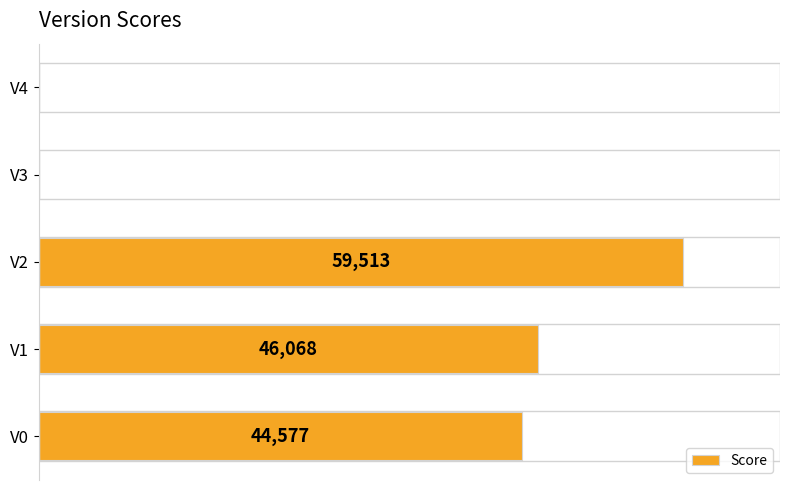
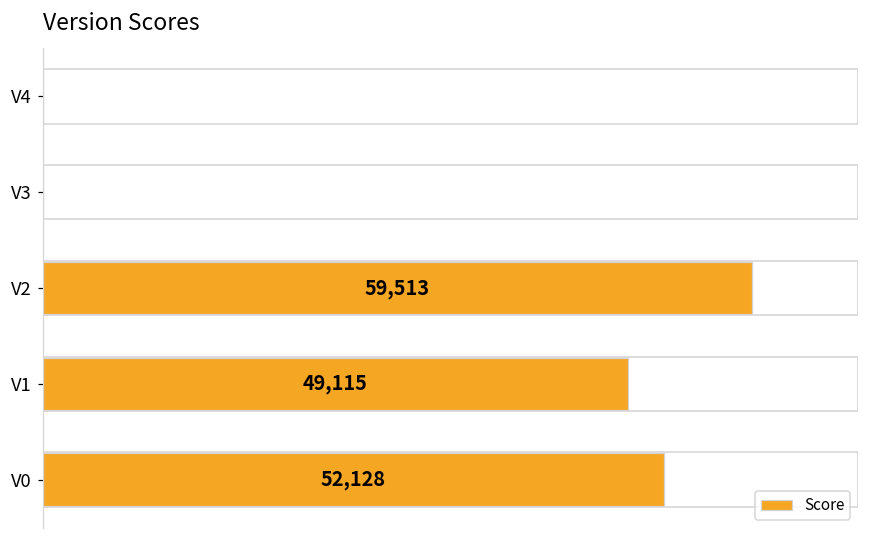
  {
    "V2": "59,513",
-   "V1": "46,068",
-   "V0": "44,577"
+   "V1": "49,115",
+   "V0": "52,128"
  }
